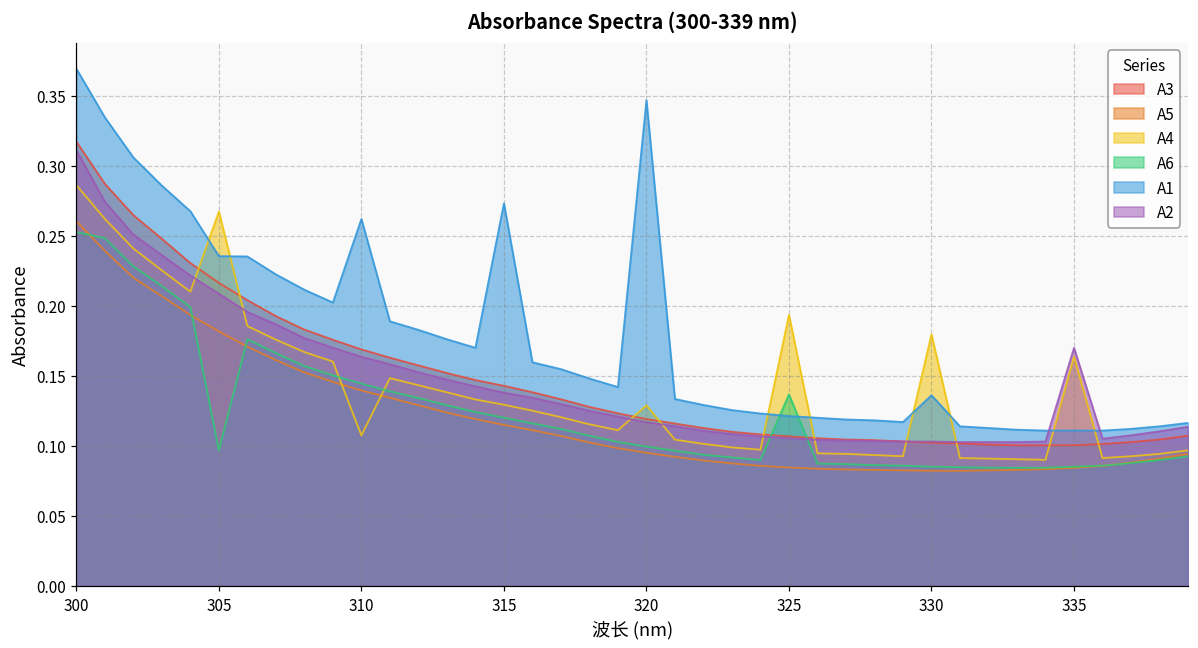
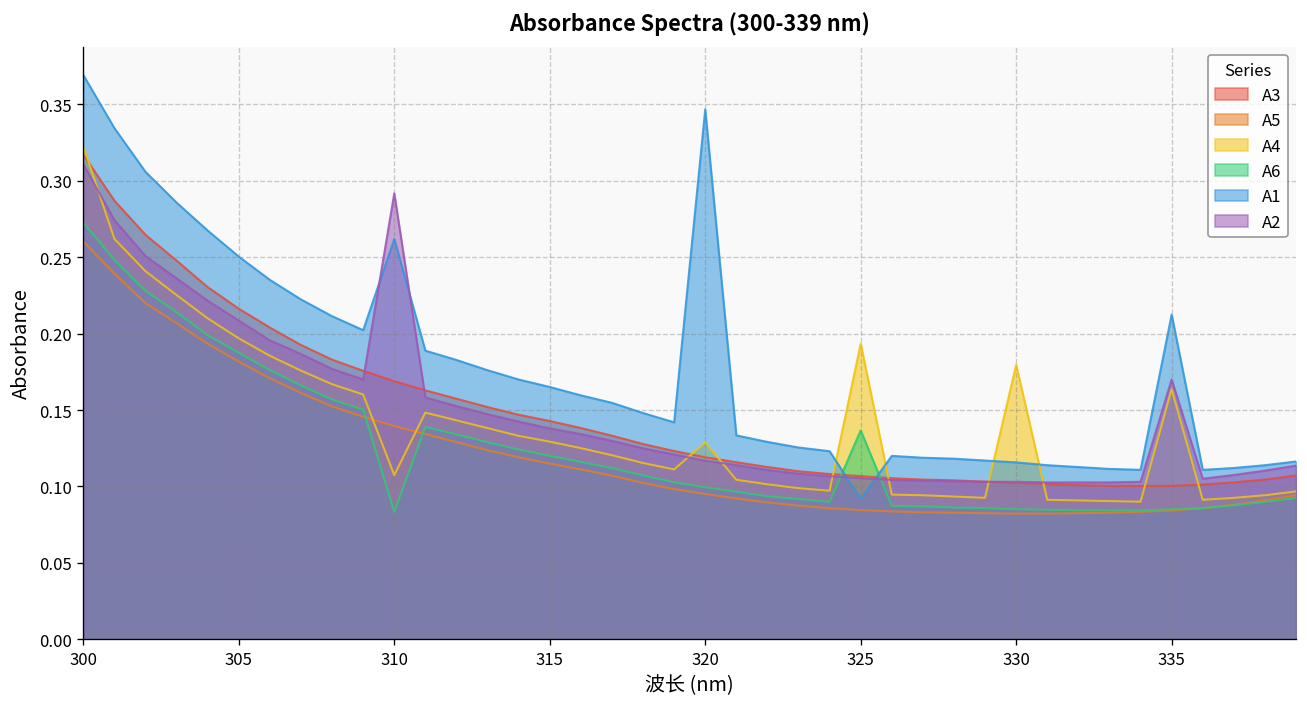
  {
    "A4": {
-     "300": 0.286,
-     "305": 0.267,
+     "300": 0.323,
+     "305": 0.197,
      "310": 0.107,
      "315": 0.129,
      "320": 0.129,
      "325": 0.194,
      "330": 0.180,
      "335": 0.164
    },
    "A6": {
-     "300": 0.253,
-     "305": 0.097,
-     "310": 0.144,
+     "300": 0.273,
+     "305": 0.188,
+     "310": 0.083,
      "315": 0.120,
      "320": 0.099,
      "325": 0.137,
      "330": 0.085
    },
    "A1": {
      "300": 0.369,
-     "305": 0.235,
+     "305": 0.250,
      "310": 0.262,
-     "315": 0.273,
+     "315": 0.165,
      "320": 0.347,
-     "325": 0.121,
-     "330": 0.136,
-     "335": 0.111
+     "325": 0.092,
+     "330": 0.116,
+     "335": 0.212
    },
    "A2": {
      "300": 0.311,
      "305": 0.209,
-     "310": 0.164,
+     "310": 0.292,
      "315": 0.138,
      "320": 0.117,
      "335": 0.170
    }
  }
